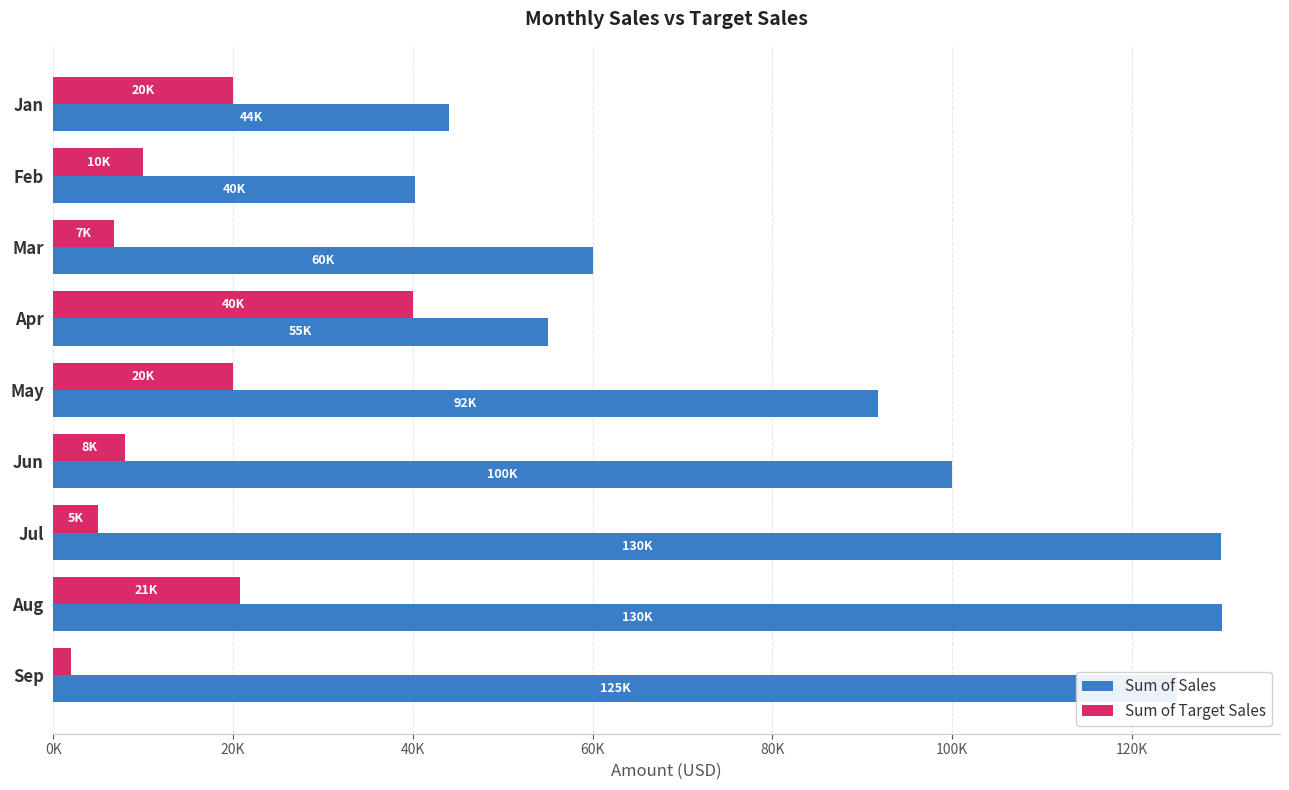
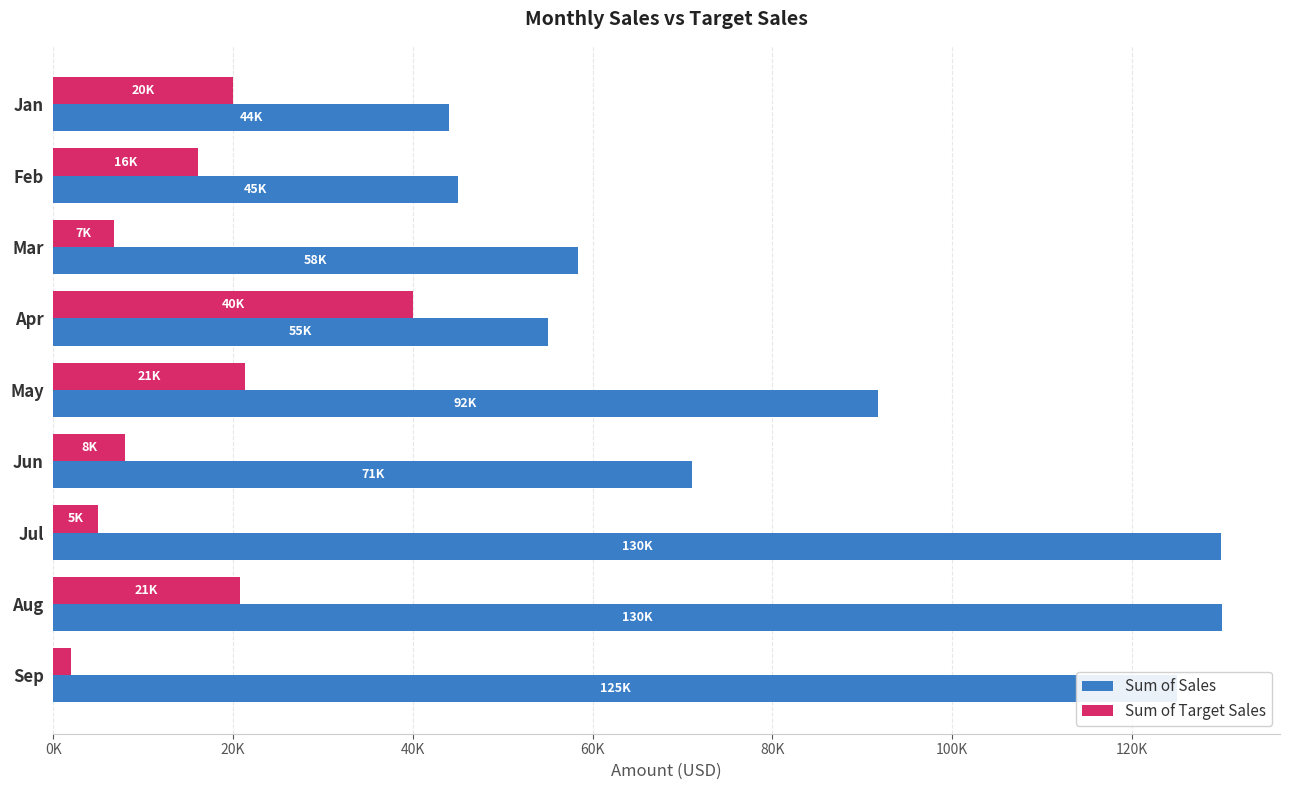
  {
    "Sum of Sales": {
      "Jan": "44K",
-     "Feb": "40K",
-     "Mar": "60K",
+     "Feb": "45K",
+     "Mar": "58K",
      "Apr": "55K",
      "May": "92K",
-     "Jun": "100K",
+     "Jun": "71K",
      "Jul": "130K",
      "Aug": "130K"
    },
    "Sum of Target Sales": {
      "Jan": "20K",
-     "Feb": "10K",
+     "Feb": "16K",
      "Mar": "7K",
      "Apr": "40K",
-     "May": "20K",
+     "May": "21K",
      "Jun": "8K",
      "Jul": "5K",
      "Aug": "21K"
    }
  }
